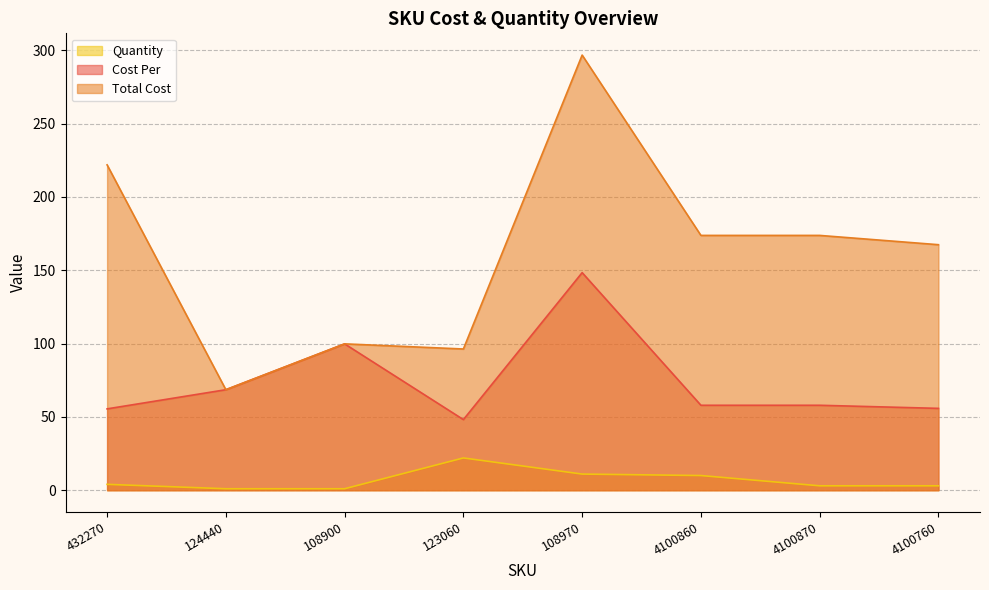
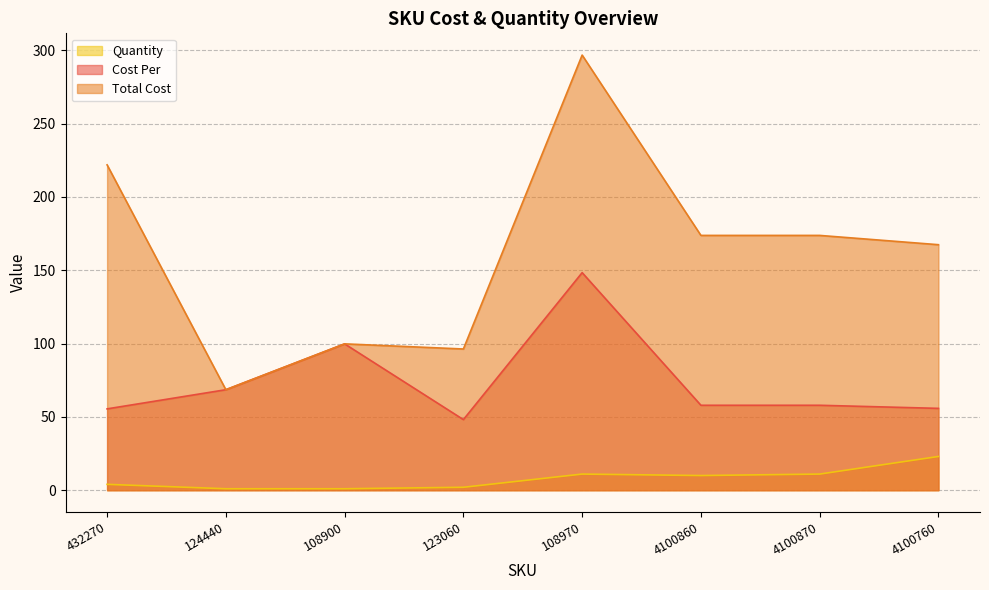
  {
    "Quantity": {
      "432270": 4,
      "124440": 1,
      "108900": 1,
-     "123060": 22,
+     "123060": 2,
      "108970": 11,
      "4100860": 10,
-     "4100870": 3,
-     "4100760": 3
+     "4100870": 11,
+     "4100760": 23
    }
  }
